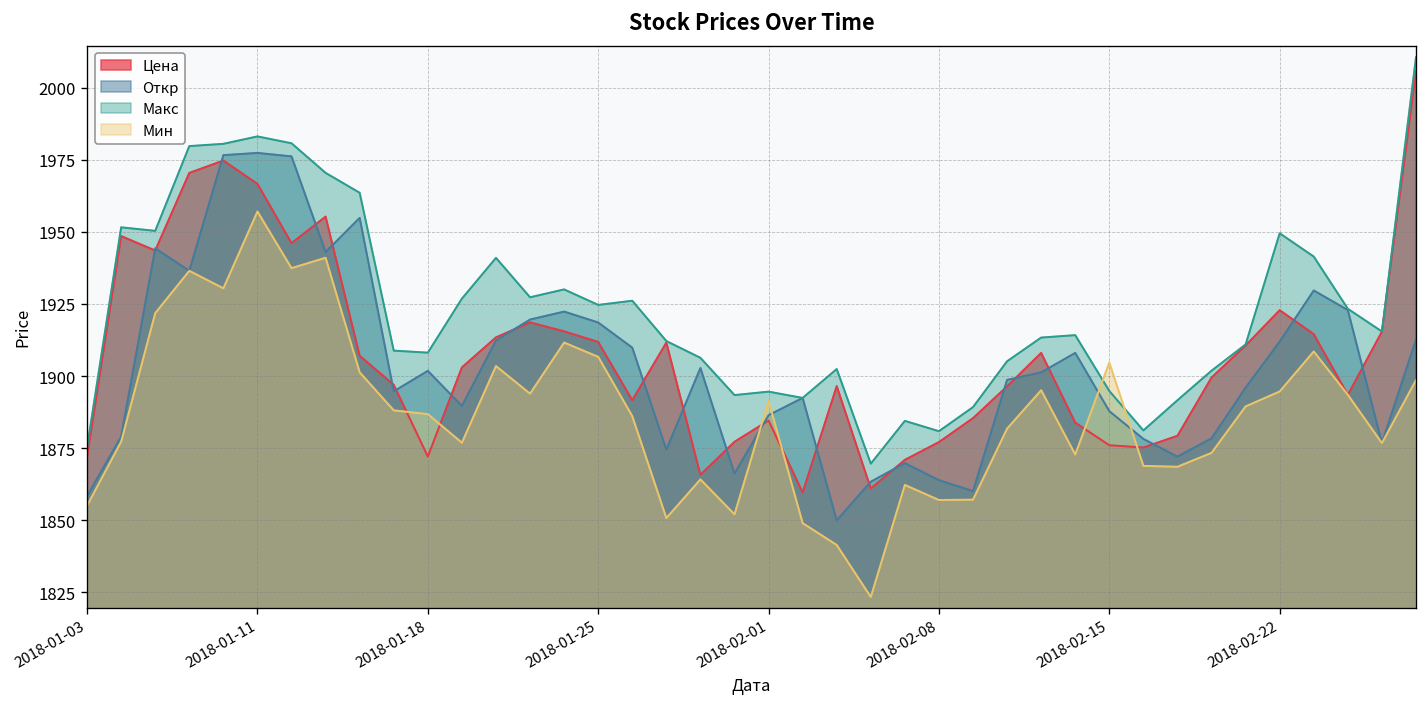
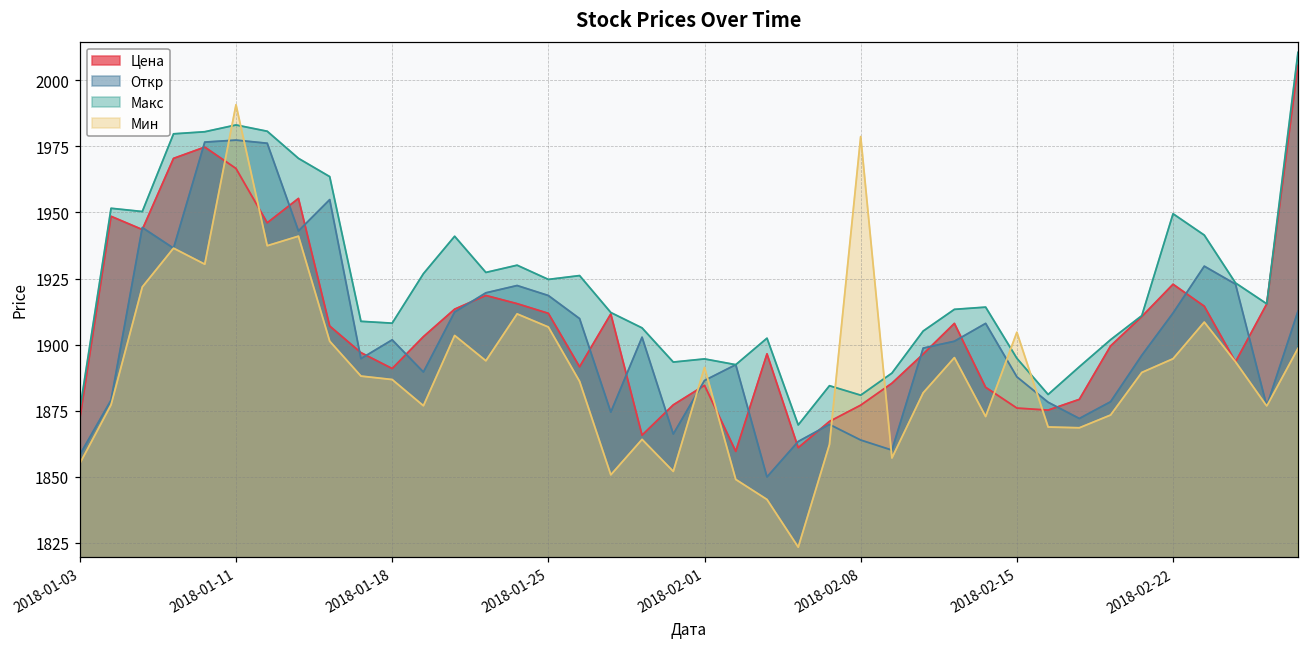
  {
    "Цена": {
      "2018-01-03": 1872,
      "2018-01-11": 1967,
-     "2018-01-18": 1872,
+     "2018-01-18": 1891,
      "2018-01-25": 1912,
      "2018-02-01": 1885,
      "2018-02-08": 1877,
      "2018-02-15": 1876,
      "2018-02-22": 1923
    },
    "Мин": {
      "2018-01-03": 1855,
-     "2018-01-11": 1957,
+     "2018-01-11": 1991,
      "2018-01-18": 1887,
      "2018-01-25": 1907,
      "2018-02-01": 1891,
-     "2018-02-08": 1857,
+     "2018-02-08": 1979,
      "2018-02-15": 1905,
      "2018-02-22": 1895
    }
  }
